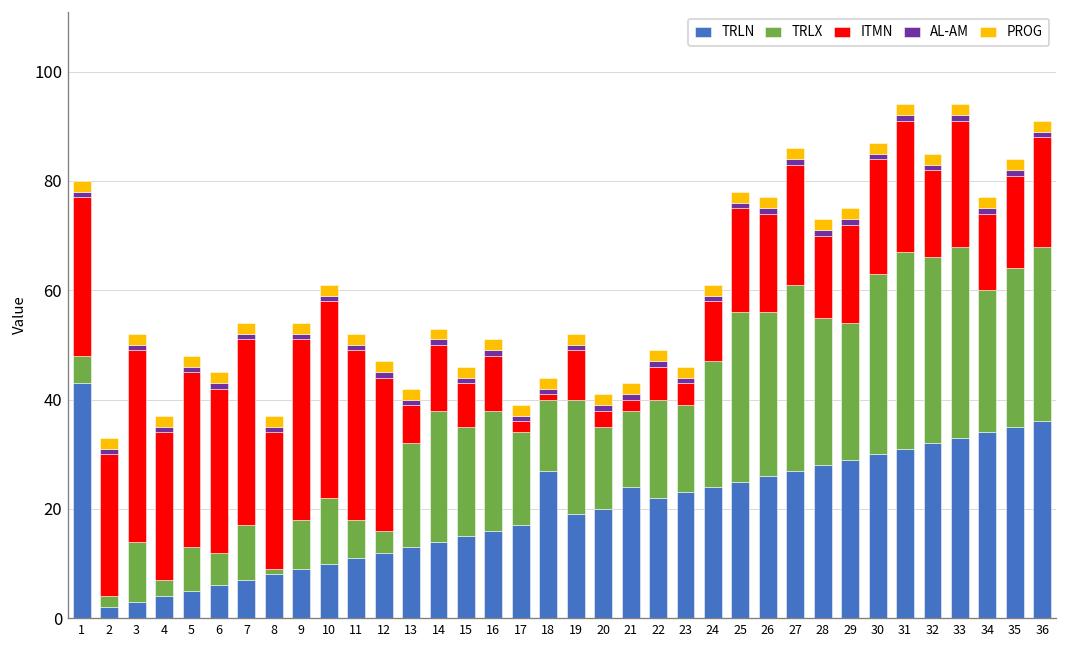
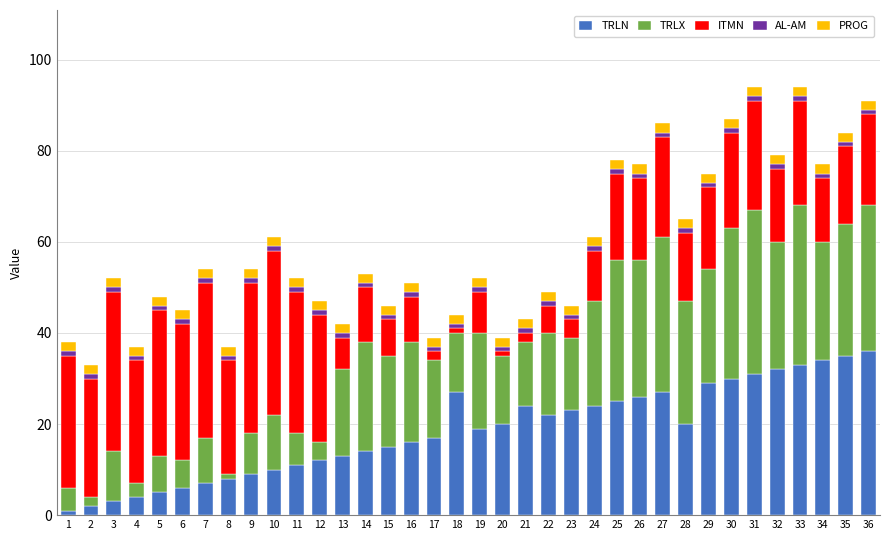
  {
    "TRLN": {
-     "1": 43,
+     "1": 1,
      "2": 2,
      "3": 3,
      "4": 4,
      "5": 5,
      "6": 6,
      "7": 7,
      "8": 8,
      "9": 9,
      "10": 10,
      "11": 11,
      "12": 12,
      "13": 13,
      "14": 14,
      "15": 15,
      "16": 16,
      "17": 17,
      "18": 27,
      "19": 19,
      "20": 20,
      "21": 24,
      "22": 22,
      "23": 23,
      "24": 24,
      "25": 25,
      "26": 26,
      "27": 27,
-     "28": 28,
+     "28": 20,
      "29": 29,
      "30": 30,
      "31": 31,
      "32": 32,
      "33": 33,
      "34": 34,
      "35": 35,
      "36": 36
    },
    "TRLX": {
      "1": 5,
      "2": 2,
      "3": 11,
      "4": 3,
      "5": 8,
      "6": 6,
      "7": 10,
      "8": 1,
      "9": 9,
      "10": 12,
      "11": 7,
      "12": 4,
      "13": 19,
      "14": 24,
      "15": 20,
      "16": 22,
      "17": 17,
      "18": 13,
      "19": 21,
      "20": 15,
      "21": 14,
      "22": 18,
      "23": 16,
      "24": 23,
      "25": 31,
      "26": 30,
      "27": 34,
      "28": 27,
      "29": 25,
      "30": 33,
      "31": 36,
-     "32": 34,
+     "32": 28,
      "33": 35,
      "34": 26,
      "35": 29,
      "36": 32
    },
    "ITMN": {
      "1": 29,
      "2": 26,
      "3": 35,
      "4": 27,
      "5": 32,
      "6": 30,
      "7": 34,
      "8": 25,
      "9": 33,
      "10": 36,
      "11": 31,
      "12": 28,
      "13": 7,
      "14": 12,
      "15": 8,
      "16": 10,
      "17": 2,
      "18": 1,
      "19": 9,
-     "20": 3,
+     "20": 1,
      "21": 2,
      "22": 6,
      "23": 4,
      "24": 11,
      "25": 19,
      "26": 18,
      "27": 22,
      "28": 15,
      "29": 18,
      "30": 21,
      "31": 24,
      "32": 16,
      "33": 23,
      "34": 14,
      "35": 17,
      "36": 20
    },
    "AL-AM": {
      "1": 1,
      "2": 1,
      "3": 1,
      "4": 1,
      "5": 1,
      "6": 1,
      "7": 1,
      "8": 1,
      "9": 1,
      "10": 1,
      "11": 1,
      "12": 1,
      "13": 1,
      "14": 1,
      "15": 1,
      "16": 1,
      "17": 1,
      "18": 1,
      "19": 1,
      "20": 1,
      "21": 1,
      "22": 1,
      "23": 1,
      "24": 1,
      "25": 1,
      "26": 1,
      "27": 1,
      "28": 1,
      "29": 1,
      "30": 1,
      "31": 1,
      "32": 1,
      "33": 1,
      "34": 1,
      "35": 1,
      "36": 1
    },
    "PROG": {
      "1": 2,
      "2": 2,
      "3": 2,
      "4": 2,
      "5": 2,
      "6": 2,
      "7": 2,
      "8": 2,
      "9": 2,
      "10": 2,
      "11": 2,
      "12": 2,
      "13": 2,
      "14": 2,
      "15": 2,
      "16": 2,
      "17": 2,
      "18": 2,
      "19": 2,
      "20": 2,
      "21": 2,
      "22": 2,
      "23": 2,
      "24": 2,
      "25": 2,
      "26": 2,
      "27": 2,
      "28": 2,
      "29": 2,
      "30": 2,
      "31": 2,
      "32": 2,
      "33": 2,
      "34": 2,
      "35": 2,
      "36": 2
    }
  }
